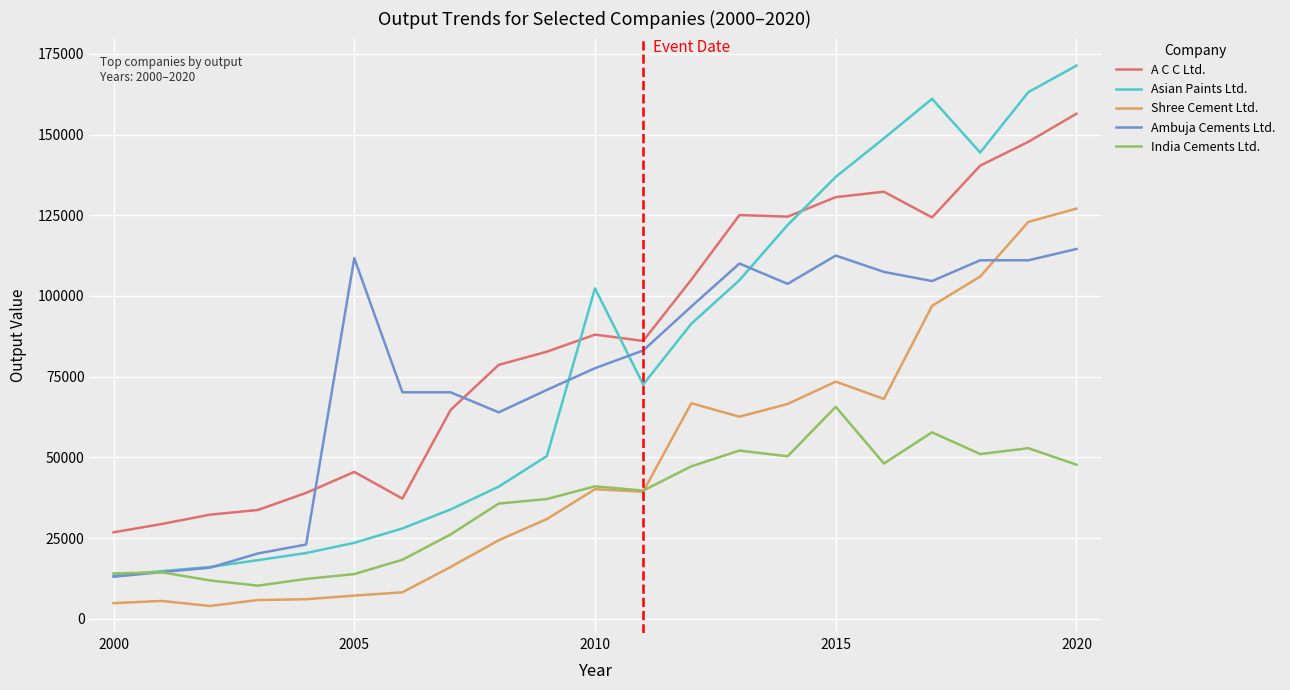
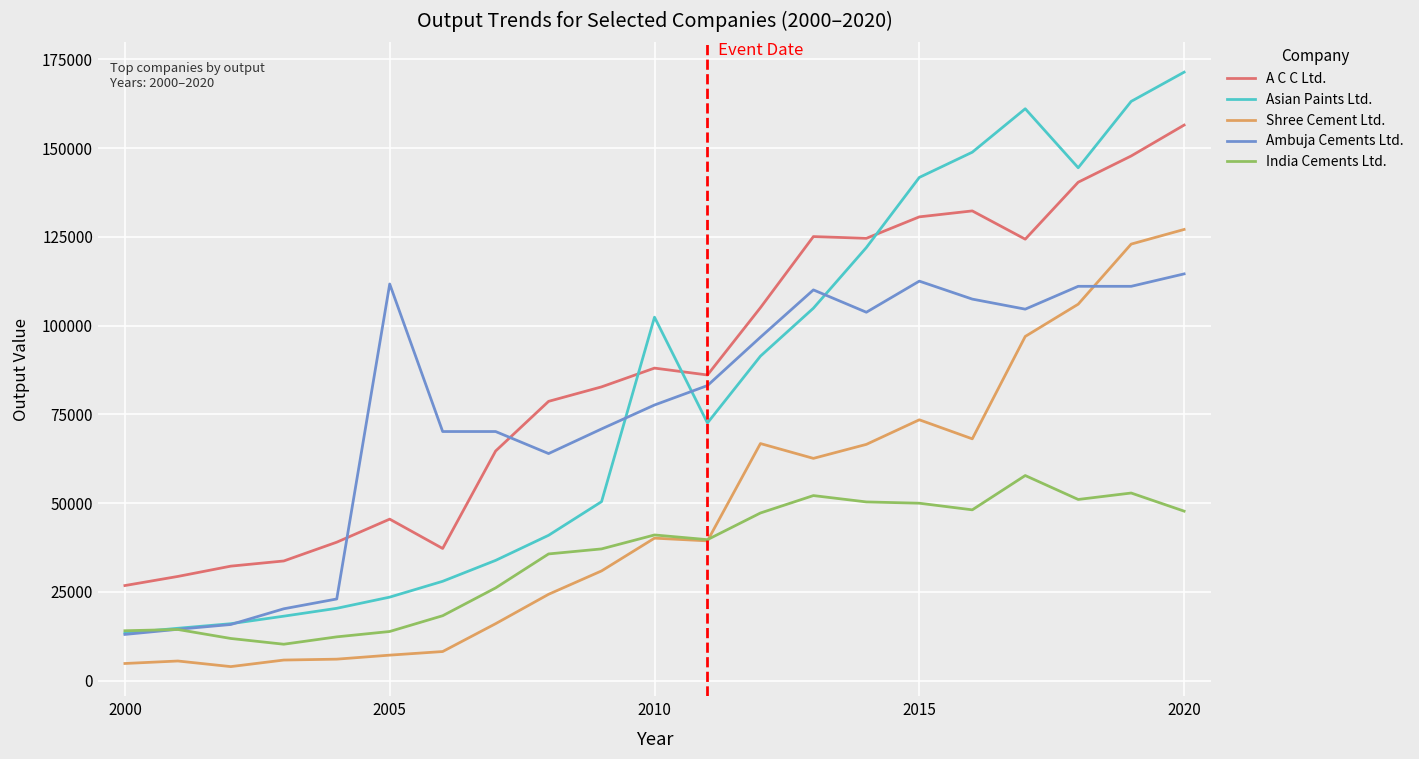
  {
    "Asian Paints Ltd.": {
      "2005": 24000,
      "2010": 102000,
-     "2015": 137000,
+     "2015": 142000,
      "2020": 171000
    },
    "Ambuja Cements Ltd.": {
      "2005": 112000,
      "2010": 78000,
      "2015": 113000,
      "2020": 115000
    },
    "India Cements Ltd.": {
      "2005": 14000,
      "2010": 41000,
-     "2015": 66000,
+     "2015": 50000,
      "2020": 48000
    }
  }
